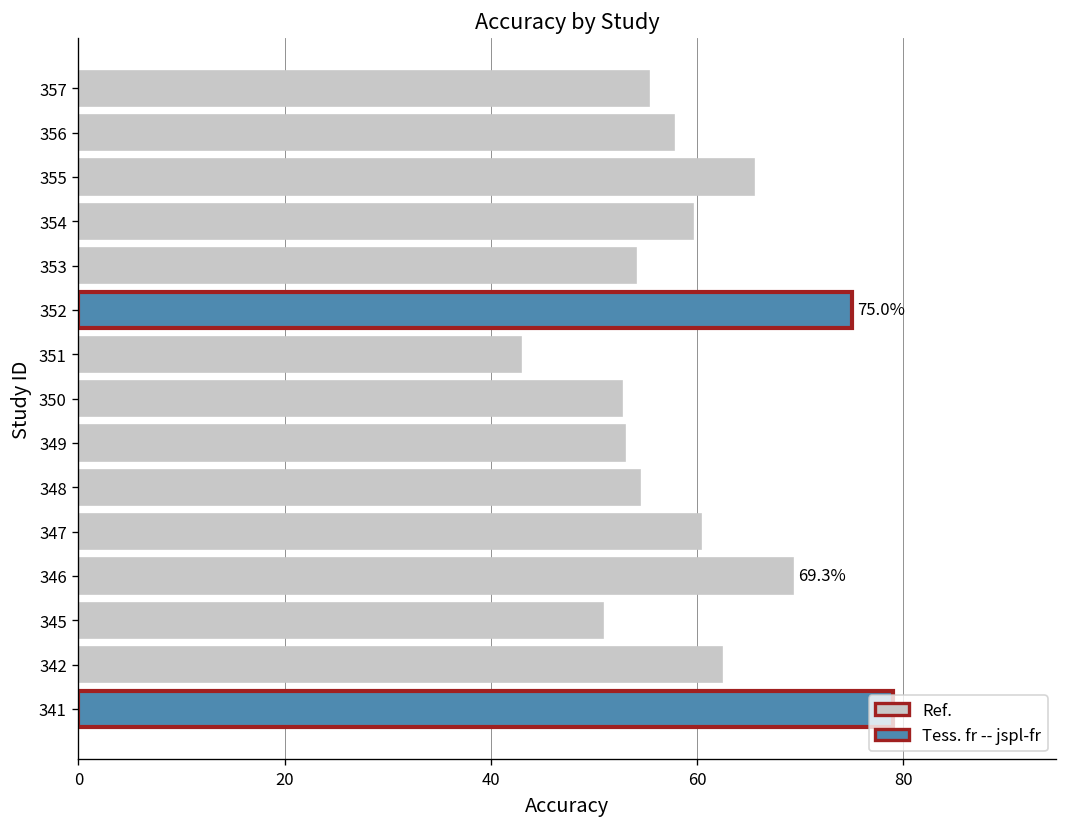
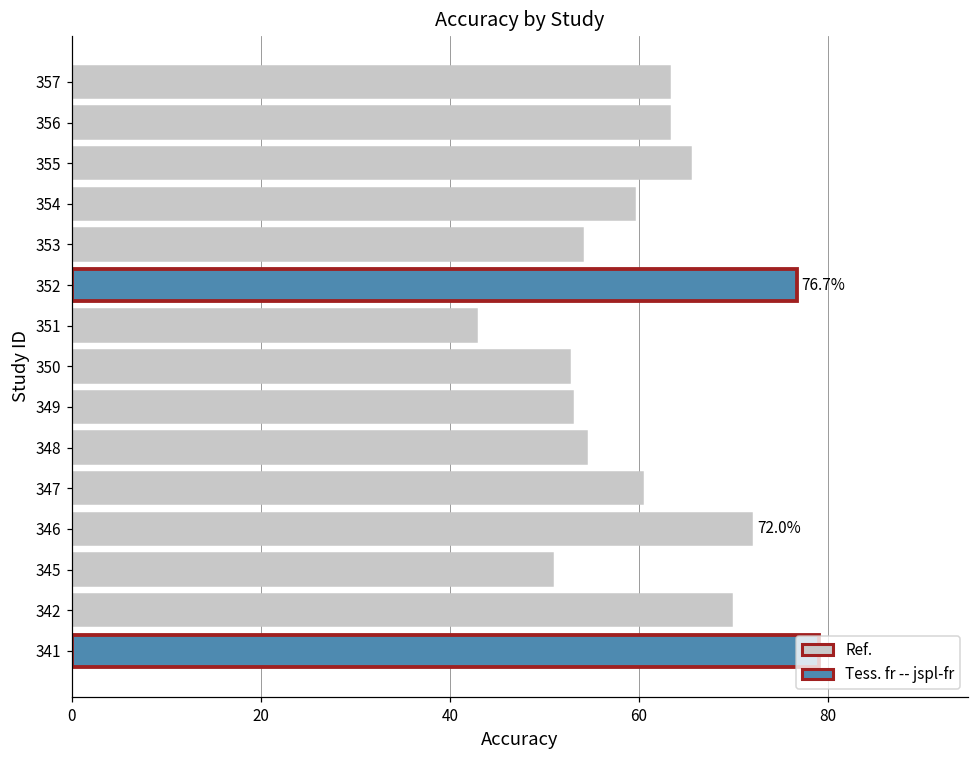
  {
-   "357": "55",
-   "356": "58",
-   "352": "75.0%",
-   "346": "69.3%",
-   "342": "62"
+   "357": "63",
+   "356": "63",
+   "352": "76.7%",
+   "346": "72.0%",
+   "342": "70"
  }
